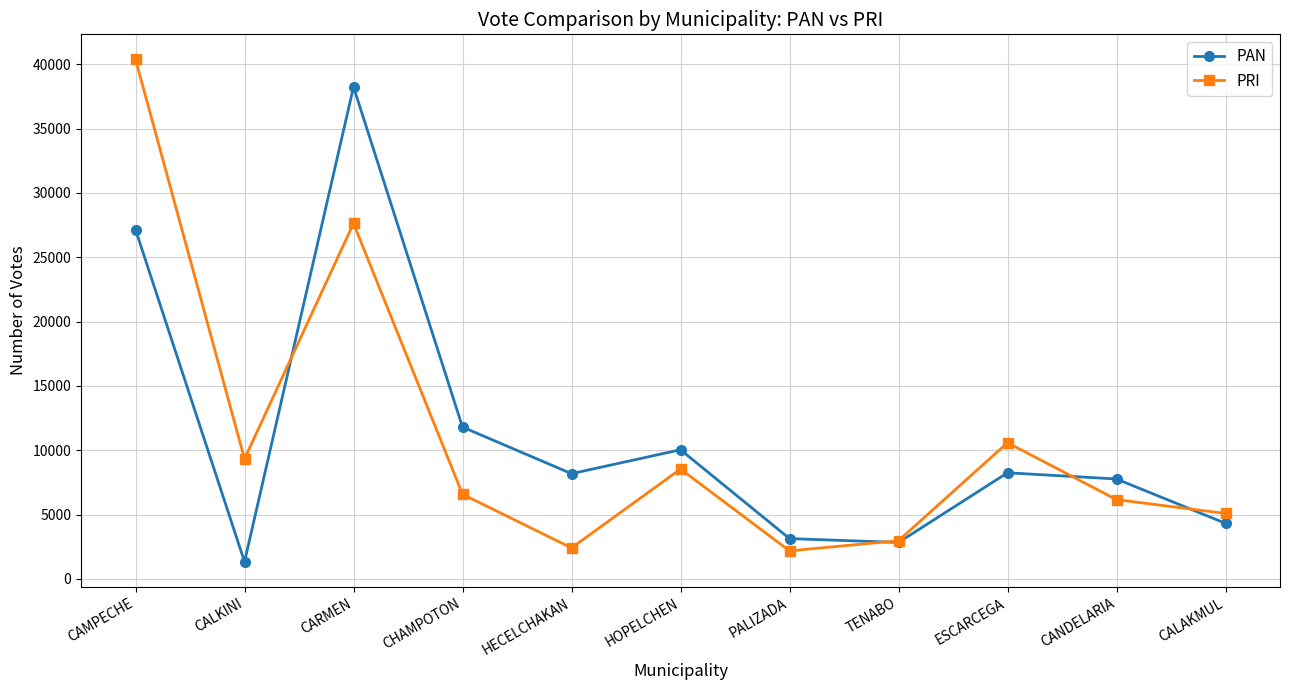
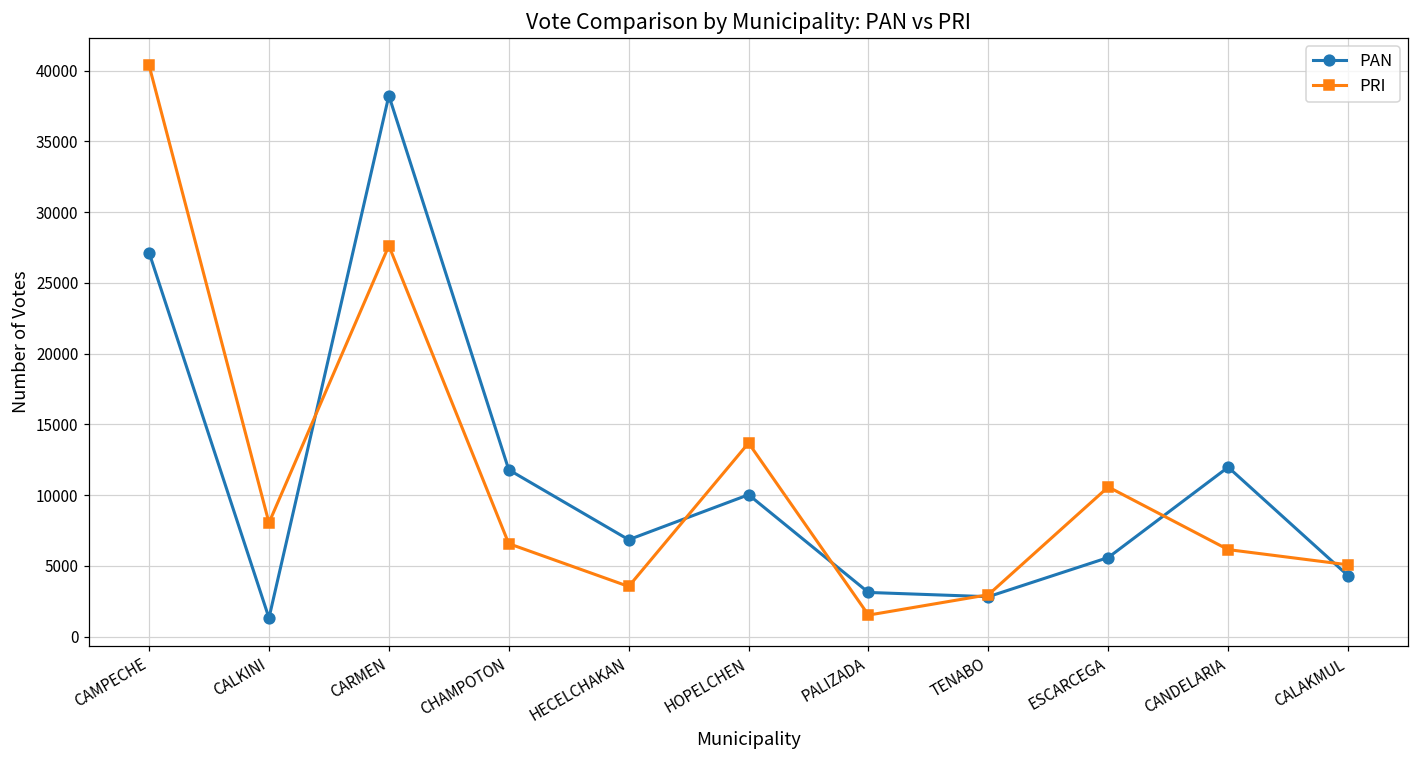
  {
    "PAN": {
      "CAMPECHE": 27100,
      "CALKINI": 1300,
      "CARMEN": 38200,
      "CHAMPOTON": 11800,
-     "HECELCHAKAN": 8200,
+     "HECELCHAKAN": 6900,
      "HOPELCHEN": 10000,
      "PALIZADA": 3100,
-     "ESCARCEGA": 8200,
-     "CANDELARIA": 7800,
+     "ESCARCEGA": 5600,
+     "CANDELARIA": 12000,
      "CALAKMUL": 4300
    },
    "PRI": {
      "CAMPECHE": 40400,
-     "CALKINI": 9300,
+     "CALKINI": 8100,
      "CARMEN": 27600,
      "CHAMPOTON": 6600,
-     "HECELCHAKAN": 2400,
-     "HOPELCHEN": 8500,
-     "PALIZADA": 2200,
+     "HECELCHAKAN": 3600,
+     "HOPELCHEN": 13700,
+     "PALIZADA": 1500,
      "ESCARCEGA": 10600,
      "CANDELARIA": 6200,
      "CALAKMUL": 5100
    }
  }
